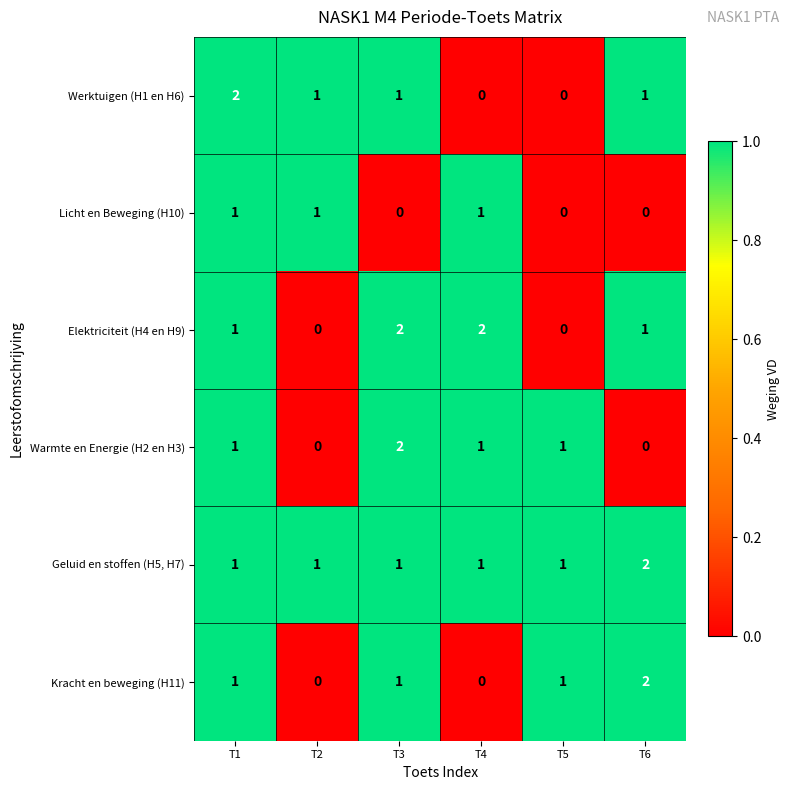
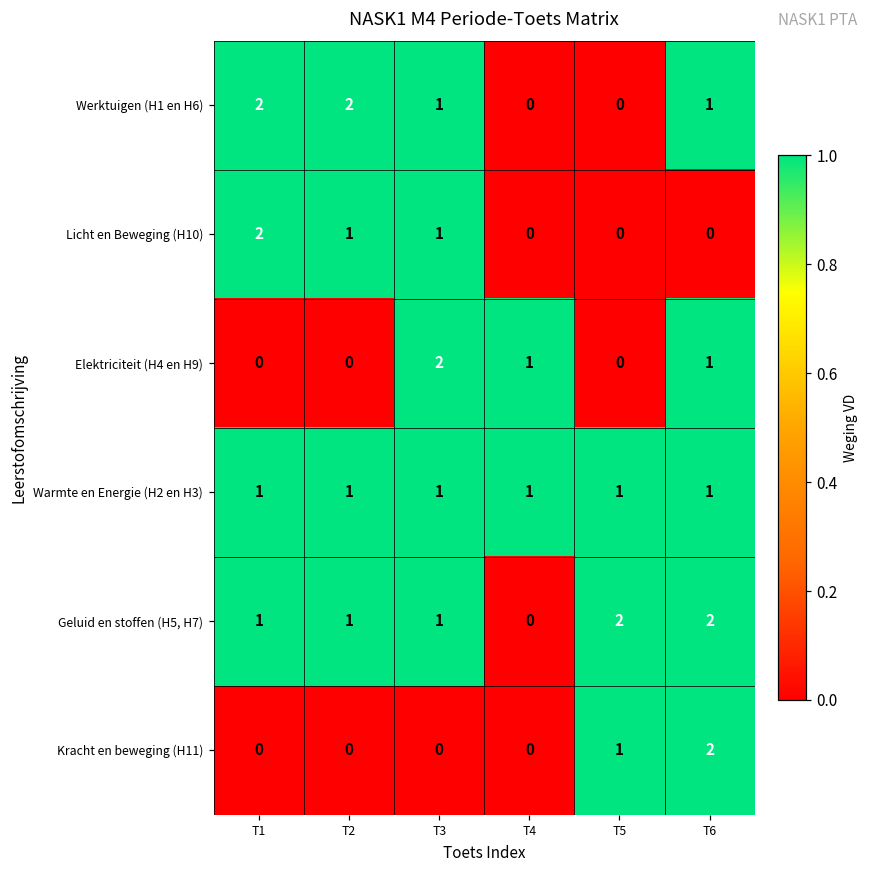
  {
    "Werktuigen (H1 en H6)": {
      "T1": 2,
-     "T2": 1,
+     "T2": 2,
      "T3": 1,
      "T4": 0,
      "T5": 0,
      "T6": 1
    },
    "Licht en Beweging (H10)": {
-     "T1": 1,
+     "T1": 2,
      "T2": 1,
-     "T3": 0,
-     "T4": 1,
+     "T3": 1,
+     "T4": 0,
      "T5": 0,
      "T6": 0
    },
    "Elektriciteit (H4 en H9)": {
-     "T1": 1,
+     "T1": 0,
      "T2": 0,
      "T3": 2,
-     "T4": 2,
+     "T4": 1,
      "T5": 0,
      "T6": 1
    },
    "Warmte en Energie (H2 en H3)": {
      "T1": 1,
-     "T2": 0,
-     "T3": 2,
+     "T2": 1,
+     "T3": 1,
      "T4": 1,
      "T5": 1,
-     "T6": 0
+     "T6": 1
    },
    "Geluid en stoffen (H5, H7)": {
      "T1": 1,
      "T2": 1,
      "T3": 1,
-     "T4": 1,
-     "T5": 1,
+     "T4": 0,
+     "T5": 2,
      "T6": 2
    },
    "Kracht en beweging (H11)": {
-     "T1": 1,
+     "T1": 0,
      "T2": 0,
-     "T3": 1,
+     "T3": 0,
      "T4": 0,
      "T5": 1,
      "T6": 2
    }
  }
